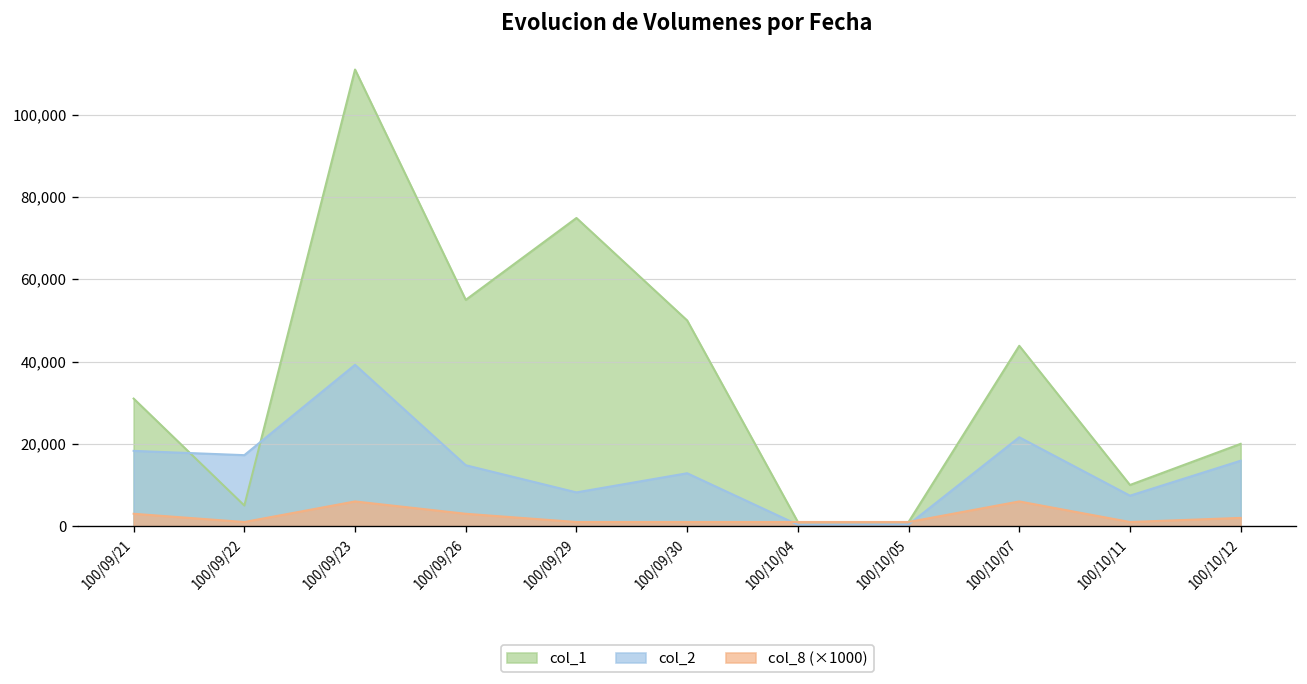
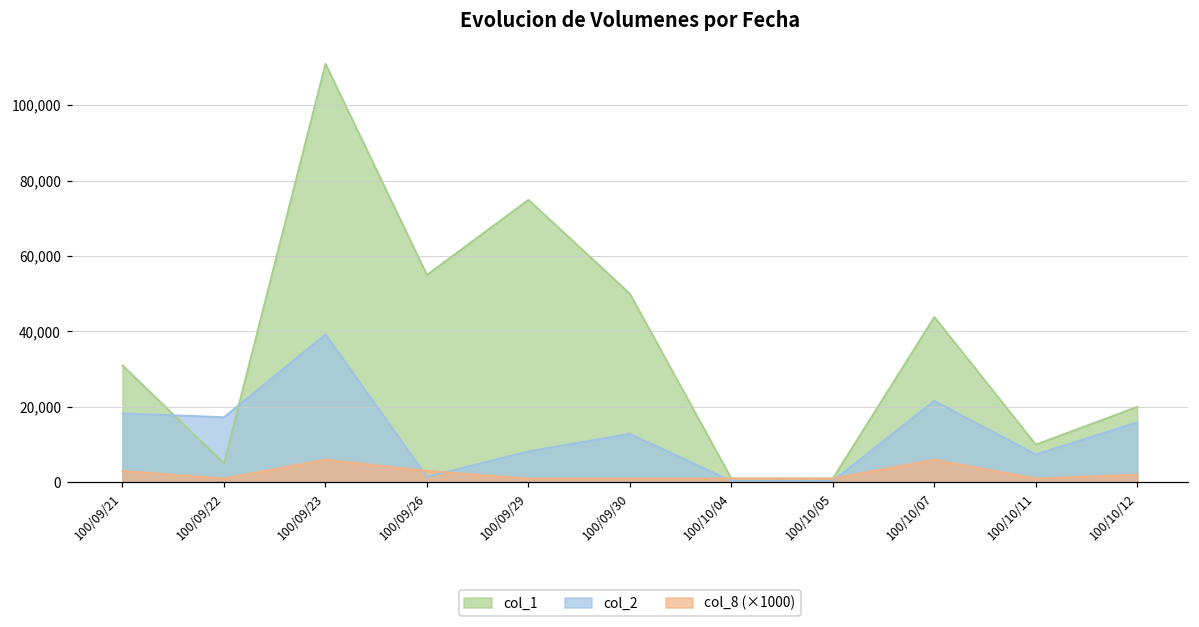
  {
    "col_1": {
      "100/09/21": "31,000",
      "100/09/22": "5,000",
      "100/09/23": "111,000",
      "100/09/26": "55,000",
      "100/09/29": "75,000",
      "100/09/30": "50,000",
      "100/10/07": "44,000",
      "100/10/11": "10,000",
      "100/10/12": "20,000"
    },
    "col_2": {
      "100/09/21": "18,000",
      "100/09/22": "17,000",
      "100/09/23": "39,000",
-     "100/09/26": "15,000",
+     "100/09/26": "1,000",
      "100/09/29": "8,000",
      "100/09/30": "13,000",
      "100/10/07": "22,000",
      "100/10/11": "7,000",
      "100/10/12": "16,000"
    },
    "col_8 (×1000)": {
      "100/09/21": "3,000",
      "100/09/22": "1,000",
      "100/09/23": "6,000",
      "100/09/26": "3,000",
      "100/09/29": "1,000",
      "100/09/30": "1,000",
      "100/10/07": "6,000",
      "100/10/11": "1,000",
      "100/10/12": "2,000"
    }
  }
